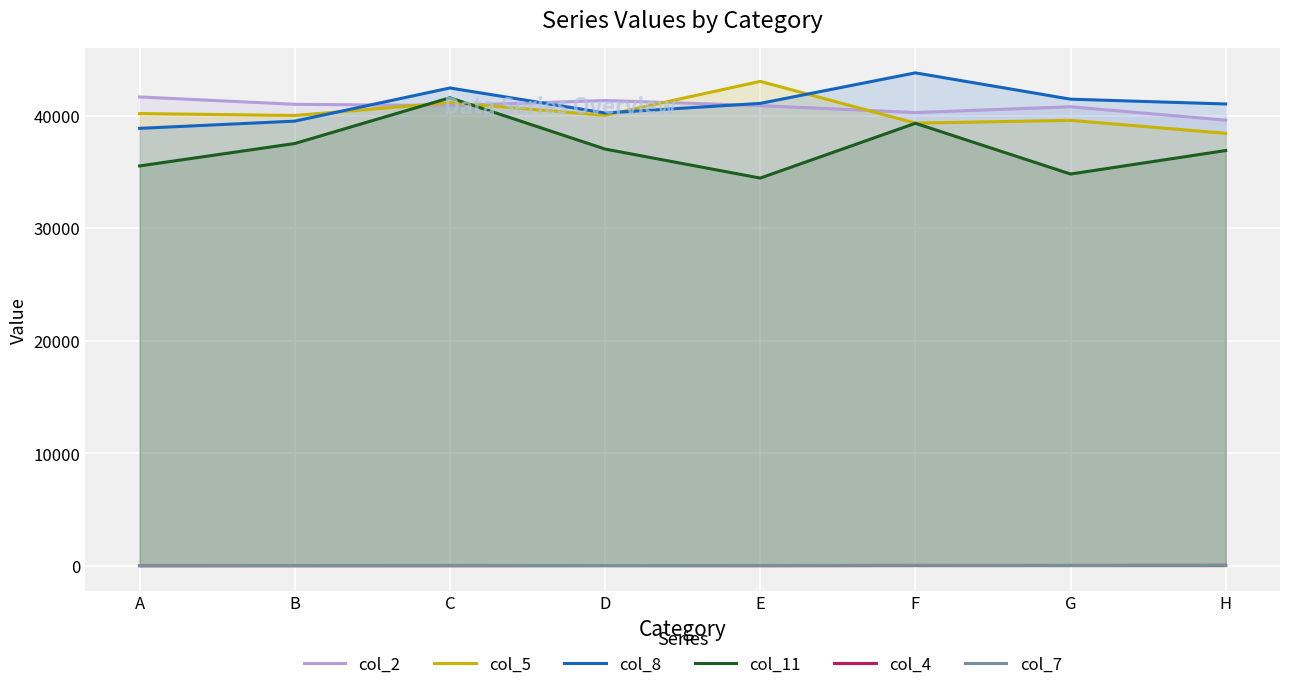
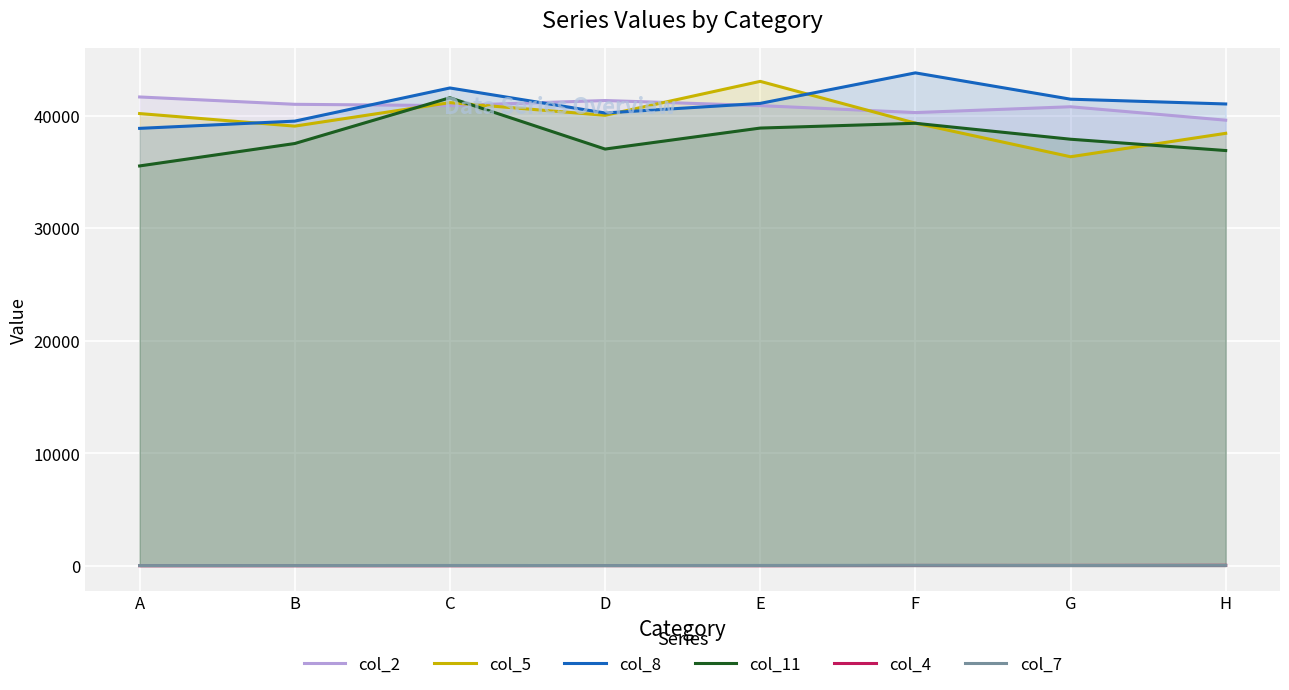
  {
    "col_2": {
      "A": 41700,
      "B": 41000,
      "C": 40900,
      "D": 41300,
      "F": 40300,
      "G": 40800,
      "H": 39600
    },
    "col_5": {
      "A": 40200,
-     "B": 40000,
+     "B": 39100,
      "C": 41200,
      "E": 43000,
-     "G": 39600,
+     "G": 36300,
      "H": 38400
    },
    "col_8": {
      "A": 38900,
      "B": 39500,
      "C": 42500,
      "F": 43800,
      "G": 41500,
      "H": 41000
    },
    "col_11": {
      "A": 35500,
      "B": 37500,
      "C": 41600,
      "D": 37000,
-     "E": 34500,
-     "G": 34800,
+     "E": 38900,
+     "G": 37900,
      "H": 36900
    },
    "col_7": {
      "A": 0,
      "B": 0,
      "C": 0,
      "D": 0,
      "F": 100,
      "G": 100,
      "H": 100
    }
  }
